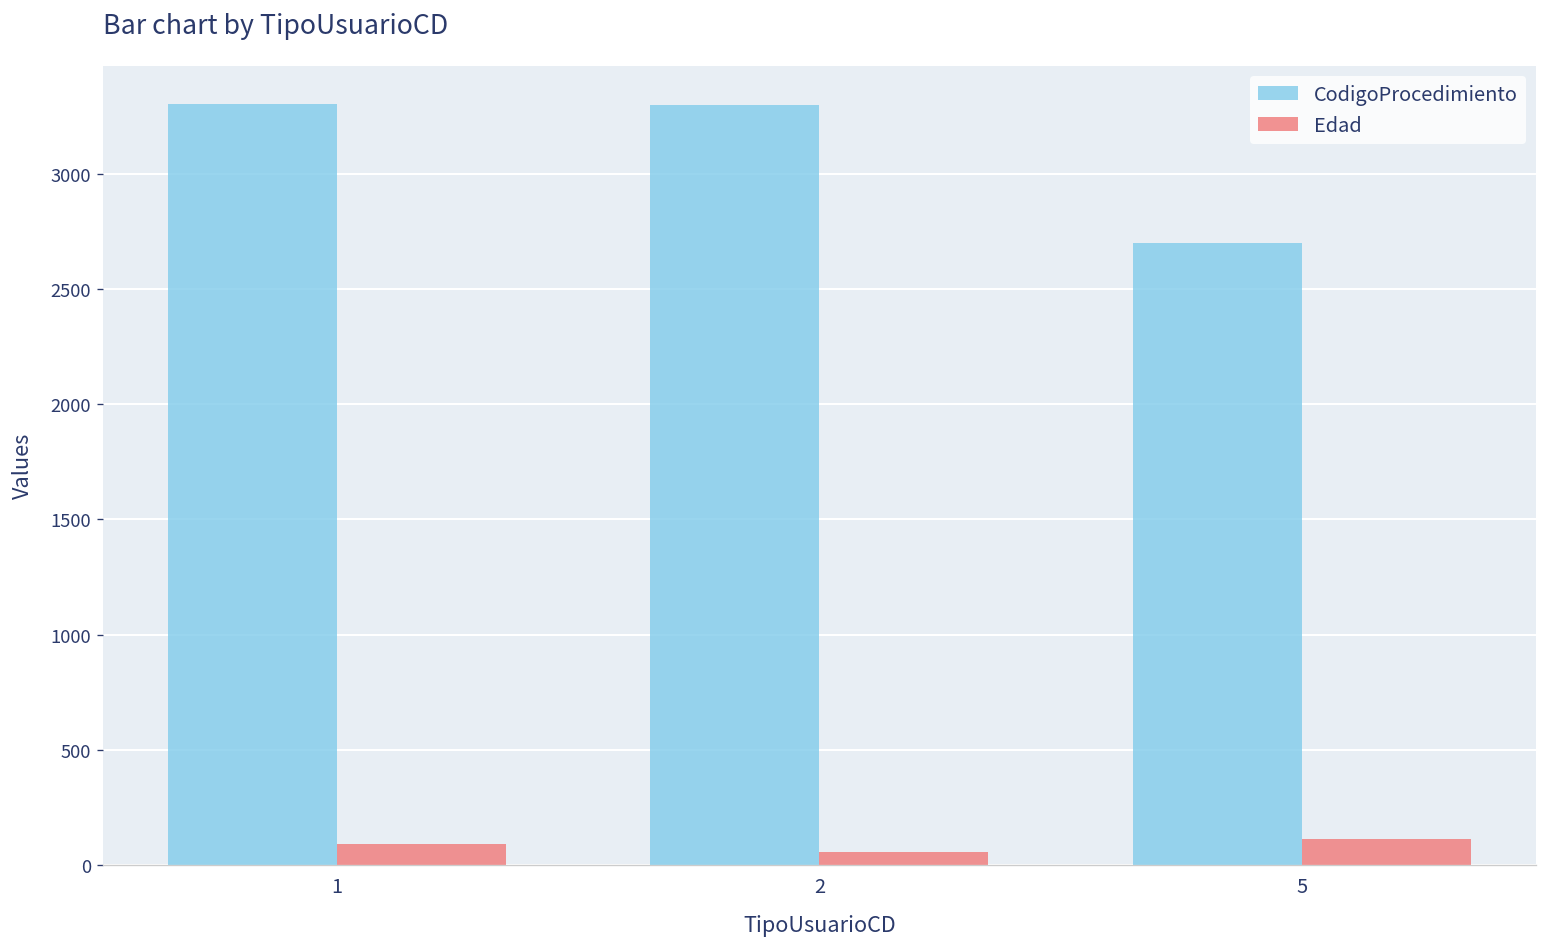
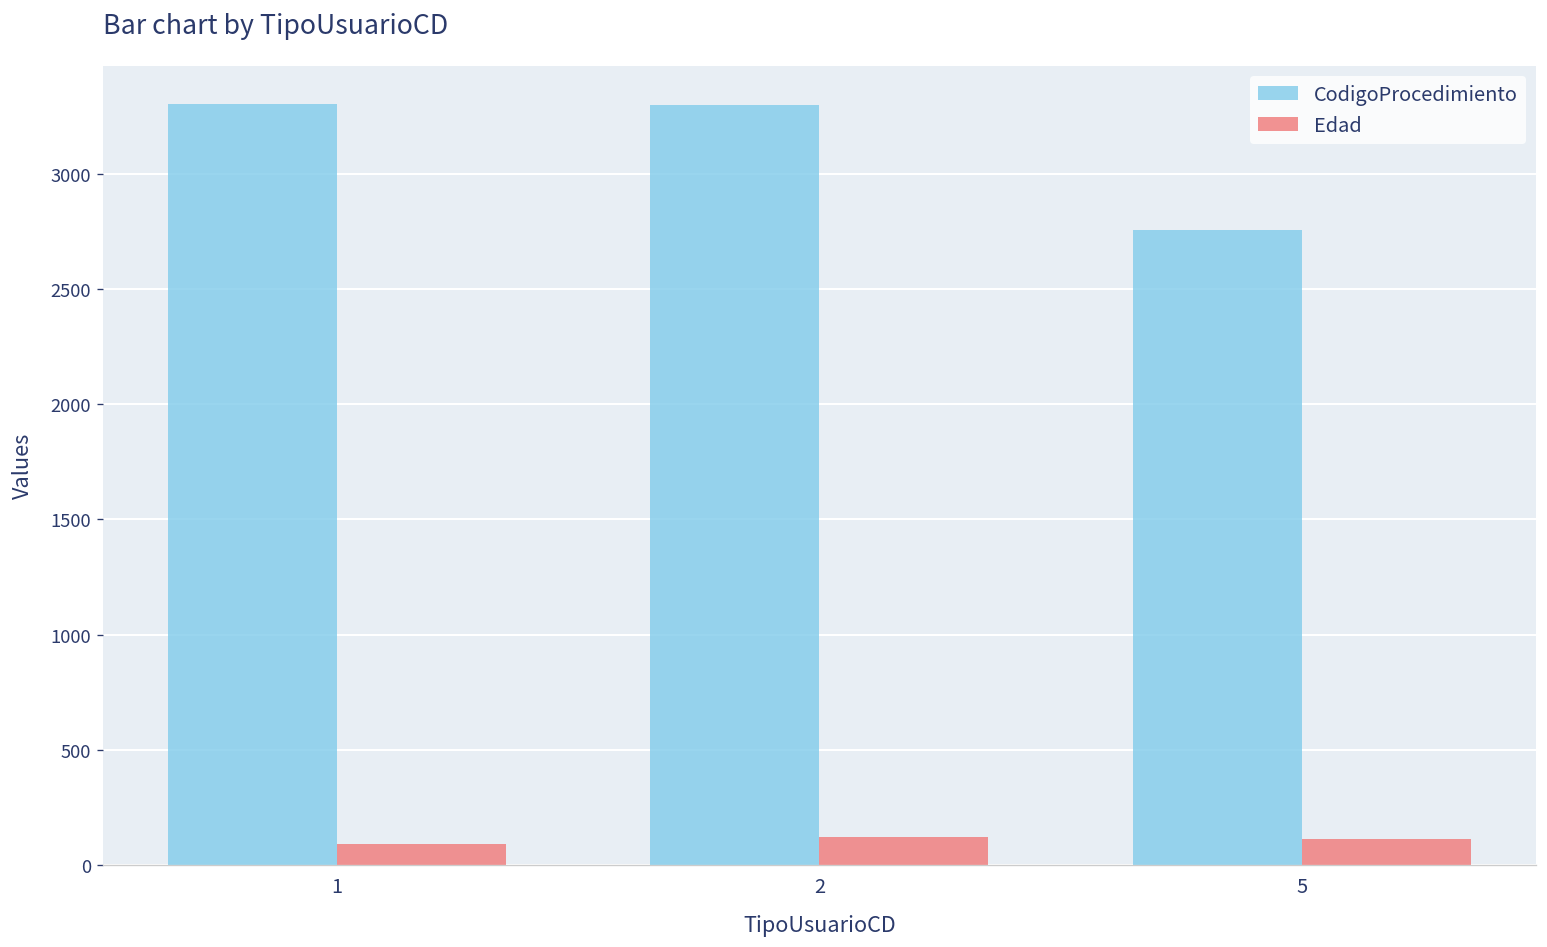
  {
    "CodigoProcedimiento": {
      "1": 3310,
      "2": 3300,
-     "5": 2700
+     "5": 2760
    },
    "Edad": {
      "1": 90,
-     "2": 50,
+     "2": 120,
      "5": 110
    }
  }
